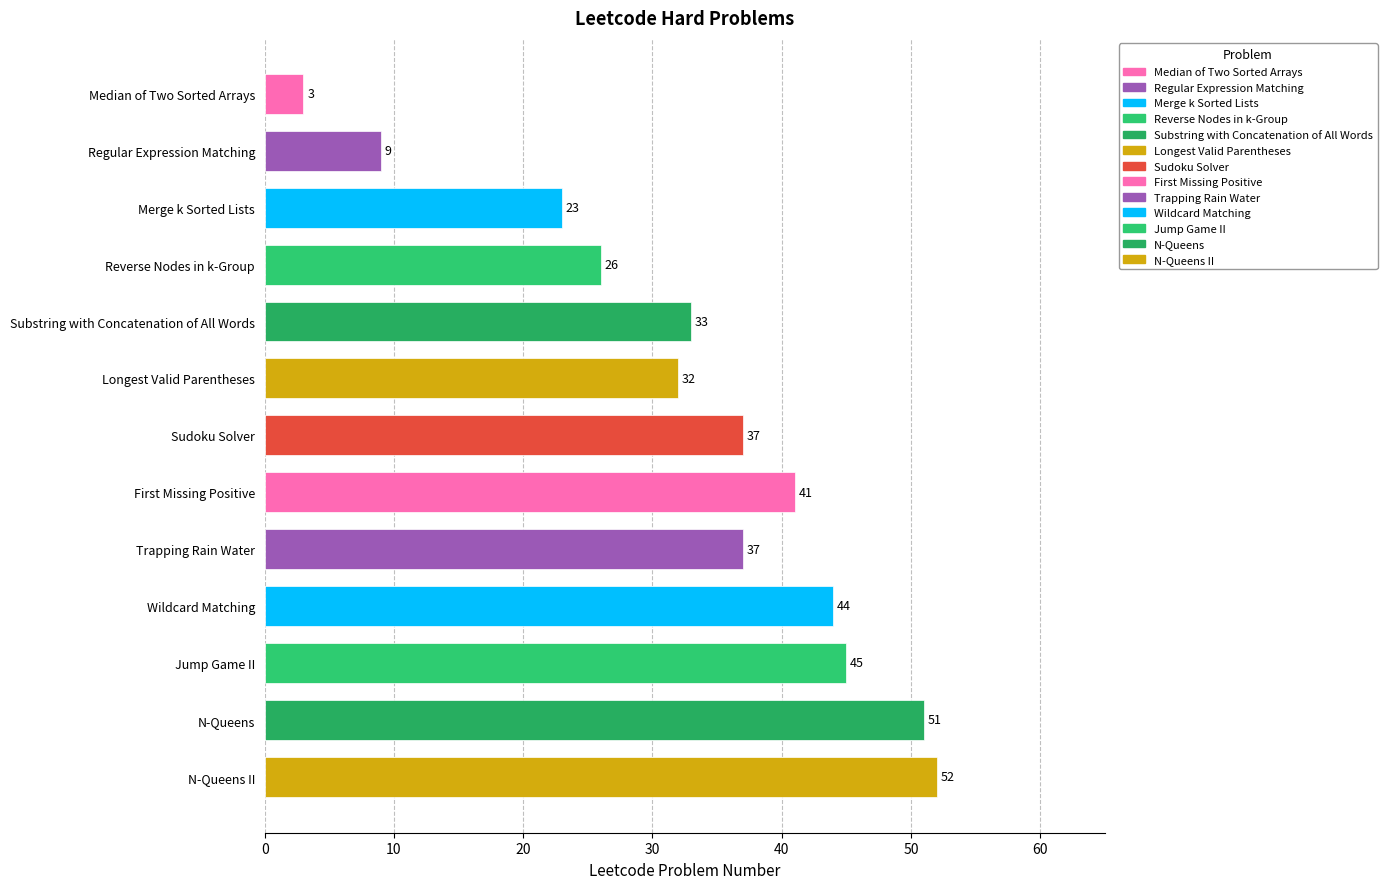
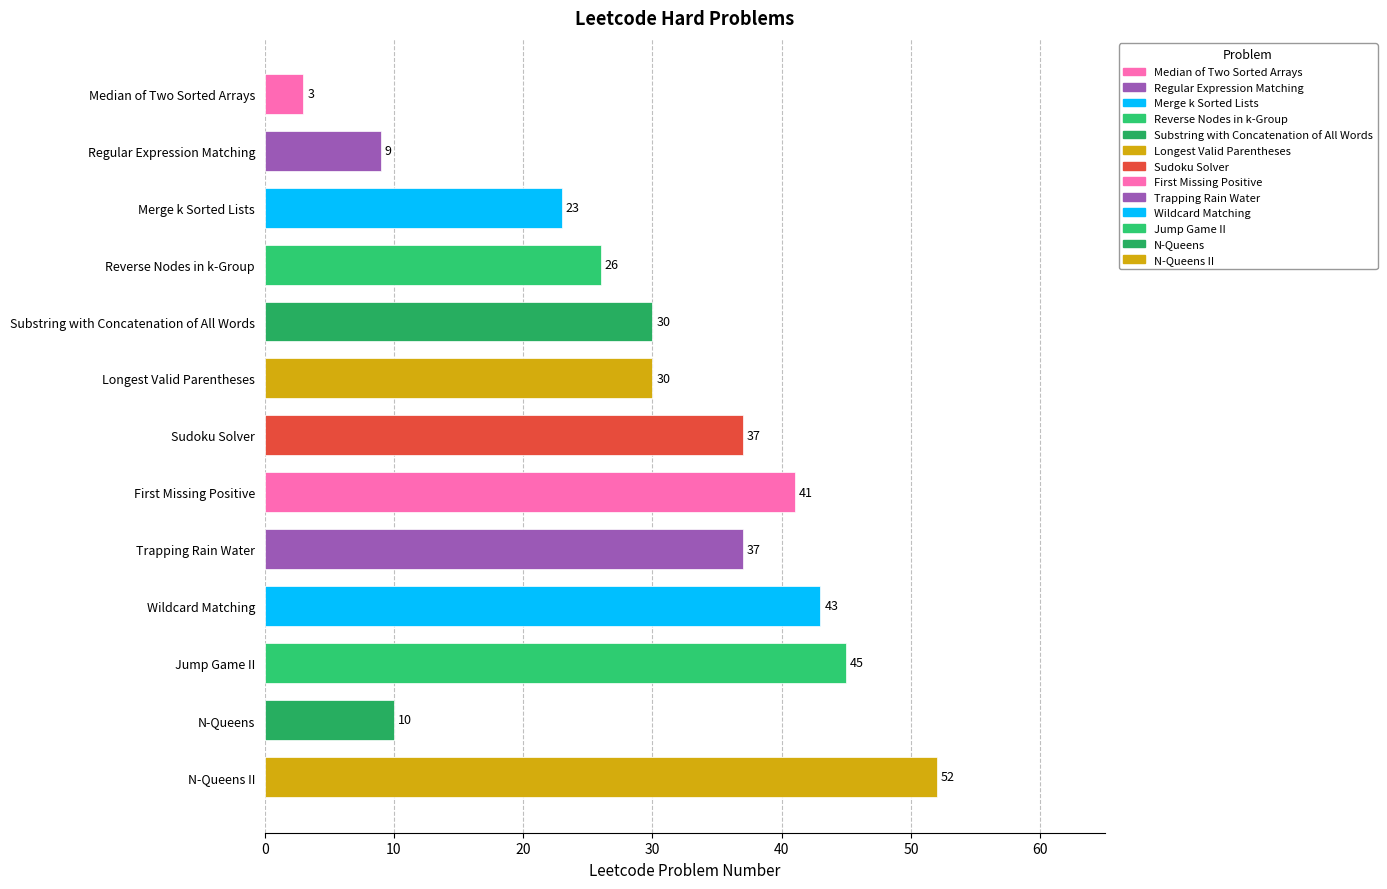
  {
    "Median of Two Sorted Arrays": 3,
    "Regular Expression Matching": 9,
    "Merge k Sorted Lists": 23,
    "Reverse Nodes in k-Group": 26,
-   "Substring with Concatenation of All Words": 33,
-   "Longest Valid Parentheses": 32,
+   "Substring with Concatenation of All Words": 30,
+   "Longest Valid Parentheses": 30,
    "Sudoku Solver": 37,
    "First Missing Positive": 41,
    "Trapping Rain Water": 37,
-   "Wildcard Matching": 44,
+   "Wildcard Matching": 43,
    "Jump Game II": 45,
-   "N-Queens": 51,
+   "N-Queens": 10,
    "N-Queens II": 52
  }
